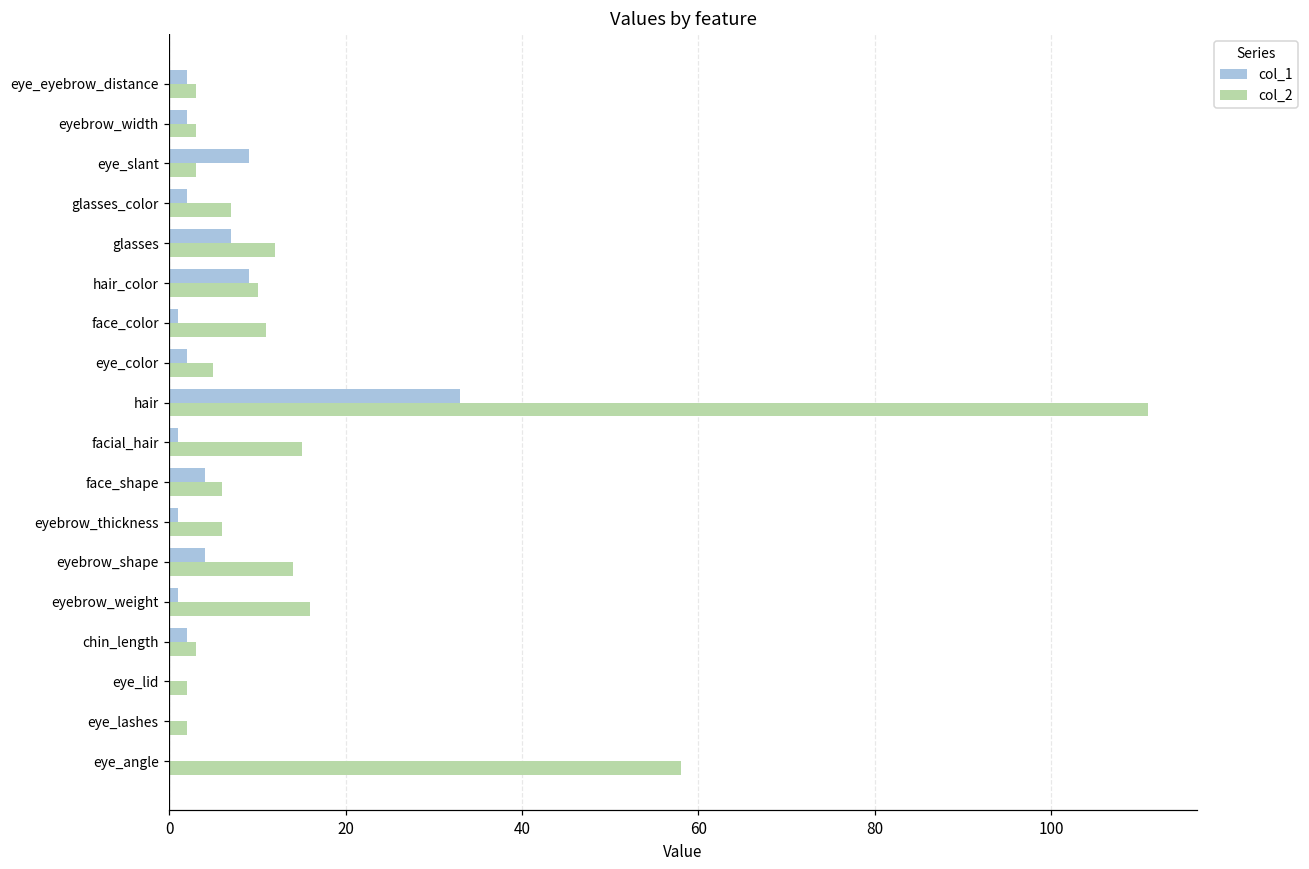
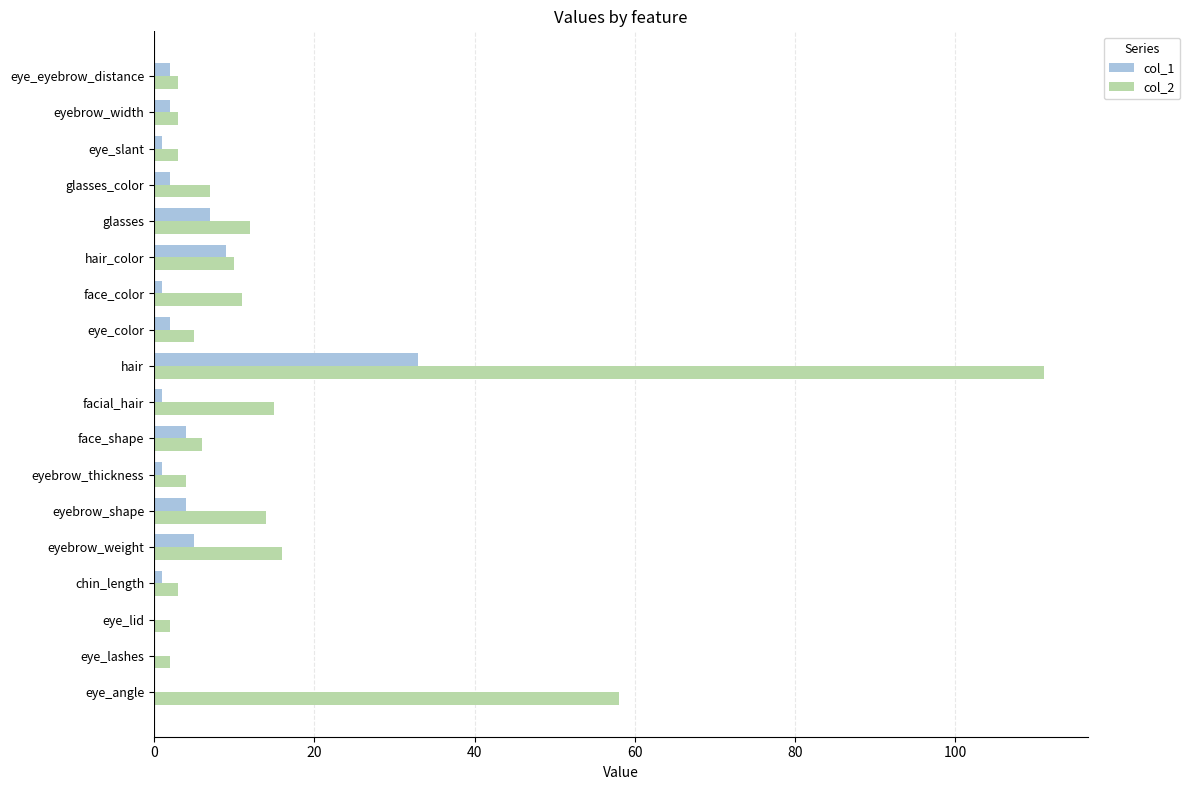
  {
    "col_1": {
      "eye_eyebrow_distance": 2,
      "eyebrow_width": 2,
-     "eye_slant": 9,
+     "eye_slant": 1,
      "glasses_color": 2,
      "glasses": 7,
      "hair_color": 9,
      "face_color": 1,
      "eye_color": 2,
      "hair": 33,
      "facial_hair": 1,
      "face_shape": 4,
      "eyebrow_thickness": 1,
      "eyebrow_shape": 4,
-     "eyebrow_weight": 1,
-     "chin_length": 2,
+     "eyebrow_weight": 5,
+     "chin_length": 1,
      "eye_lid": 0,
      "eye_lashes": 0,
      "eye_angle": 0
    },
    "col_2": {
      "eye_eyebrow_distance": 3,
      "eyebrow_width": 3,
      "eye_slant": 3,
      "glasses_color": 7,
      "glasses": 12,
      "hair_color": 10,
      "face_color": 11,
      "eye_color": 5,
      "hair": 111,
      "facial_hair": 15,
      "face_shape": 6,
-     "eyebrow_thickness": 6,
+     "eyebrow_thickness": 4,
      "eyebrow_shape": 14,
      "eyebrow_weight": 16,
      "chin_length": 3,
      "eye_lid": 2,
      "eye_lashes": 2,
      "eye_angle": 58
    }
  }
